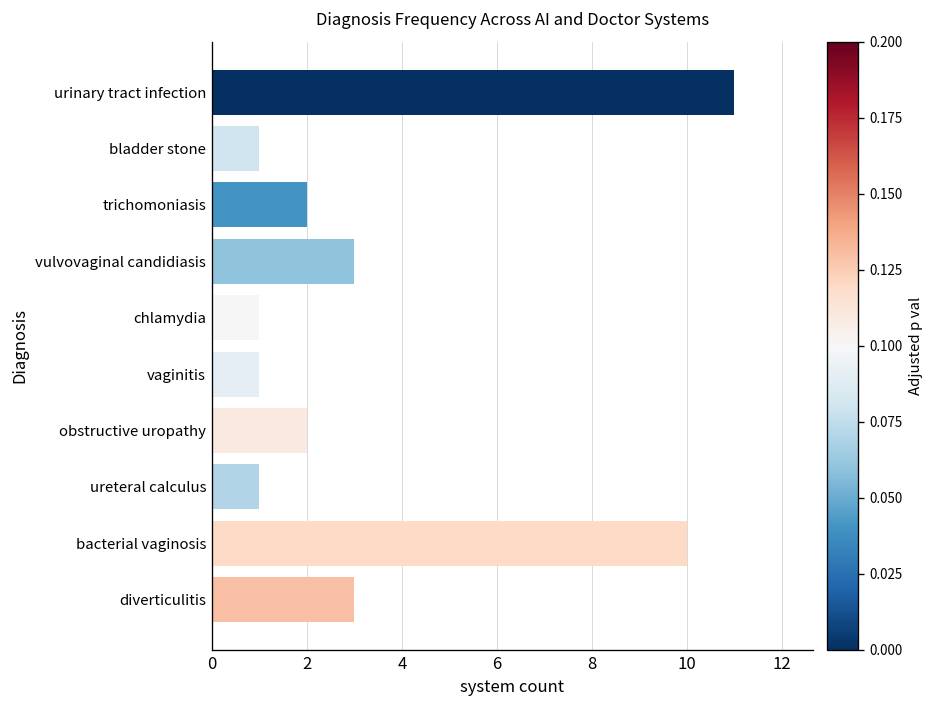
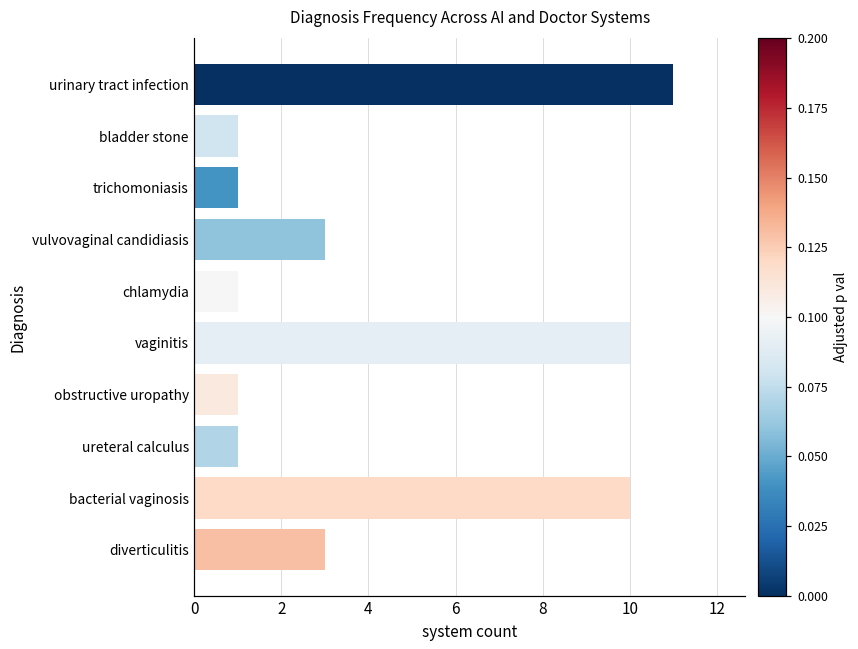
  {
    "urinary tract infection": 11,
    "bladder stone": 1,
-   "trichomoniasis": 2,
+   "trichomoniasis": 1,
    "vulvovaginal candidiasis": 3,
    "chlamydia": 1,
-   "vaginitis": 1,
-   "obstructive uropathy": 2,
+   "vaginitis": 10,
+   "obstructive uropathy": 1,
    "ureteral calculus": 1,
    "bacterial vaginosis": 10,
    "diverticulitis": 3
  }
